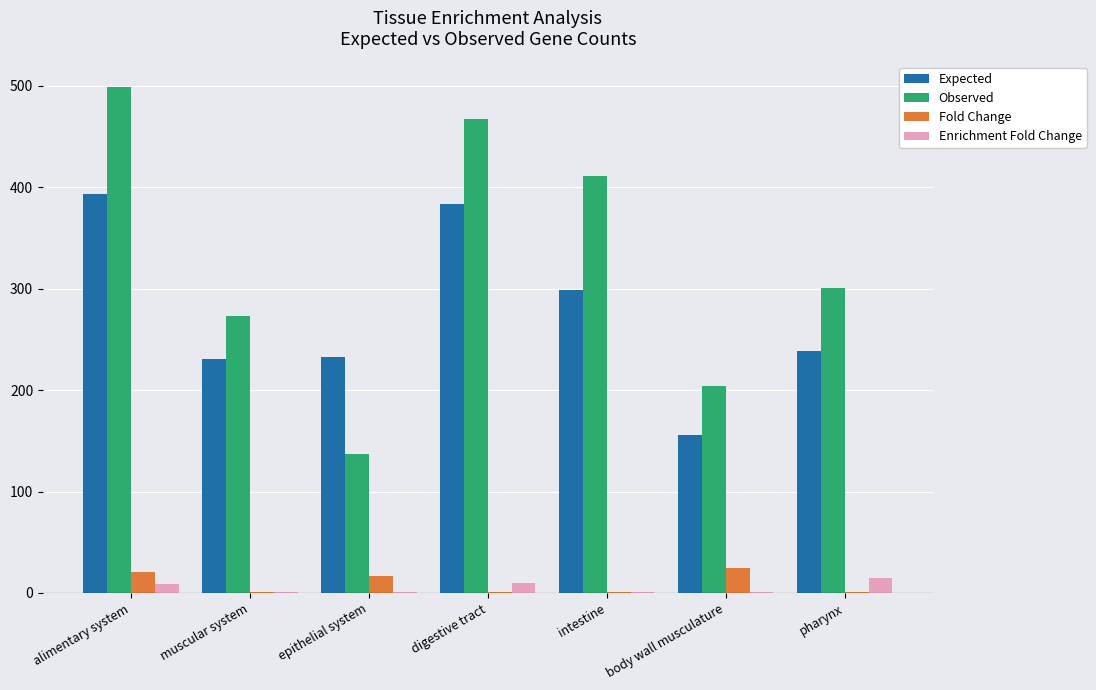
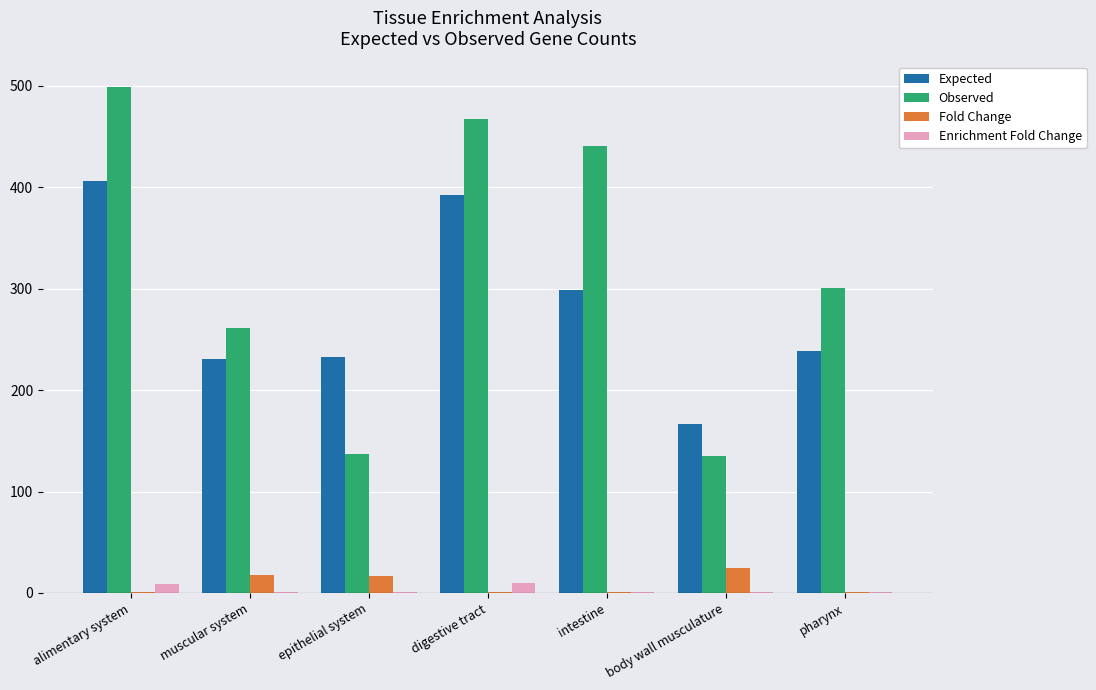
  {
    "Expected": {
-     "alimentary system": 393,
+     "alimentary system": 406,
      "muscular system": 231,
      "epithelial system": 232,
-     "digestive tract": 384,
+     "digestive tract": 392,
      "intestine": 299,
-     "body wall musculature": 155,
+     "body wall musculature": 166,
      "pharynx": 239
    },
    "Observed": {
      "alimentary system": 499,
-     "muscular system": 273,
+     "muscular system": 261,
      "epithelial system": 137,
      "digestive tract": 467,
-     "intestine": 411,
-     "body wall musculature": 204,
+     "intestine": 441,
+     "body wall musculature": 135,
      "pharynx": 300
    },
    "Fold Change": {
-     "alimentary system": 21,
-     "muscular system": 1,
+     "alimentary system": 1,
+     "muscular system": 18,
      "epithelial system": 16,
      "body wall musculature": 25
    },
    "Enrichment Fold Change": {
      "alimentary system": 9,
      "digestive tract": 9,
-     "pharynx": 15
+     "pharynx": 1
    }
  }
